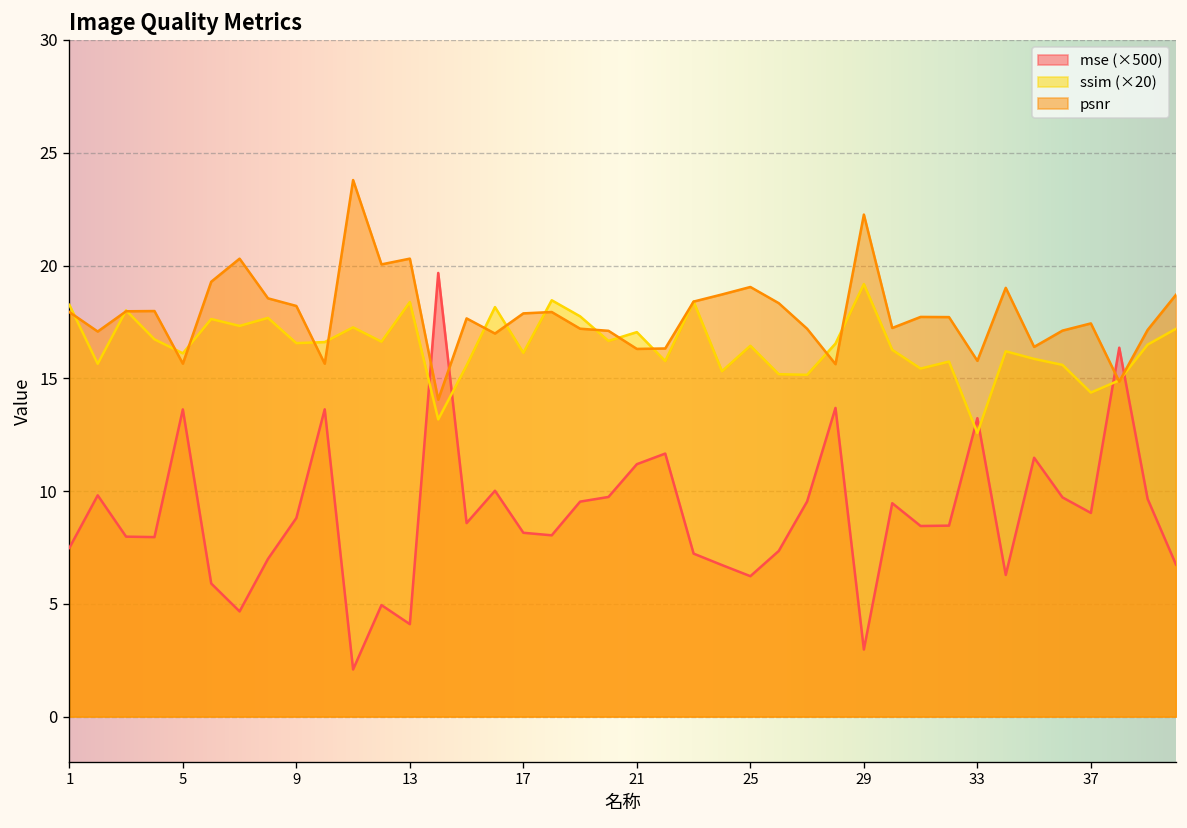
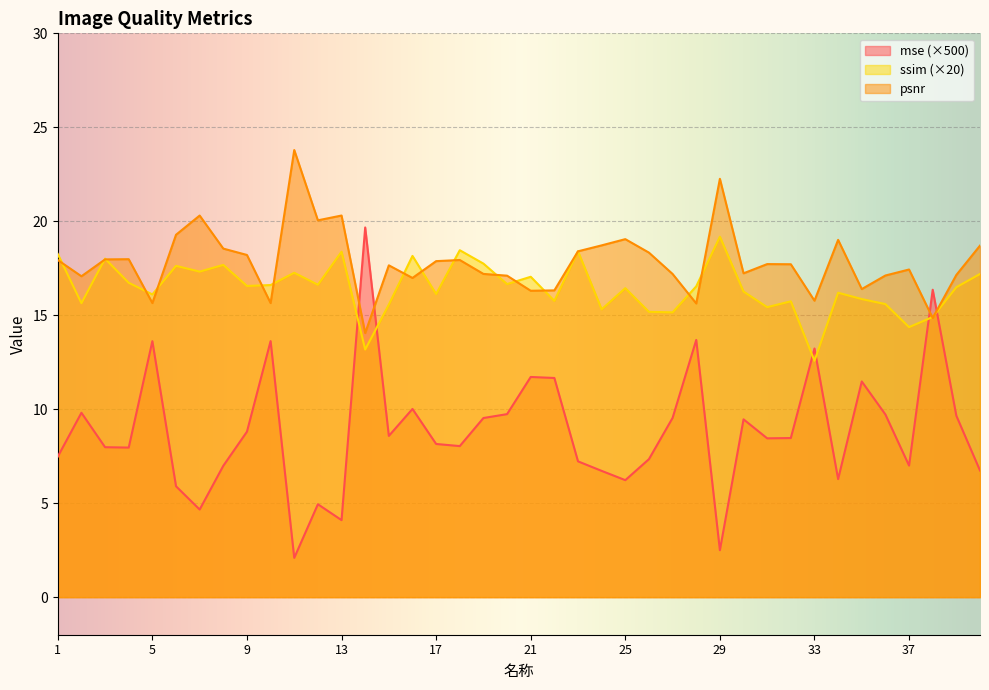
  {
    "mse (×500)": {
      "1": 7.5,
      "5": 13.6,
      "9": 8.8,
      "13": 4.1,
      "17": 8.1,
-     "21": 11.2,
+     "21": 11.7,
      "25": 6.2,
-     "29": 3.0,
+     "29": 2.5,
      "33": 13.2,
-     "37": 9.0
+     "37": 7.0
    }
  }
